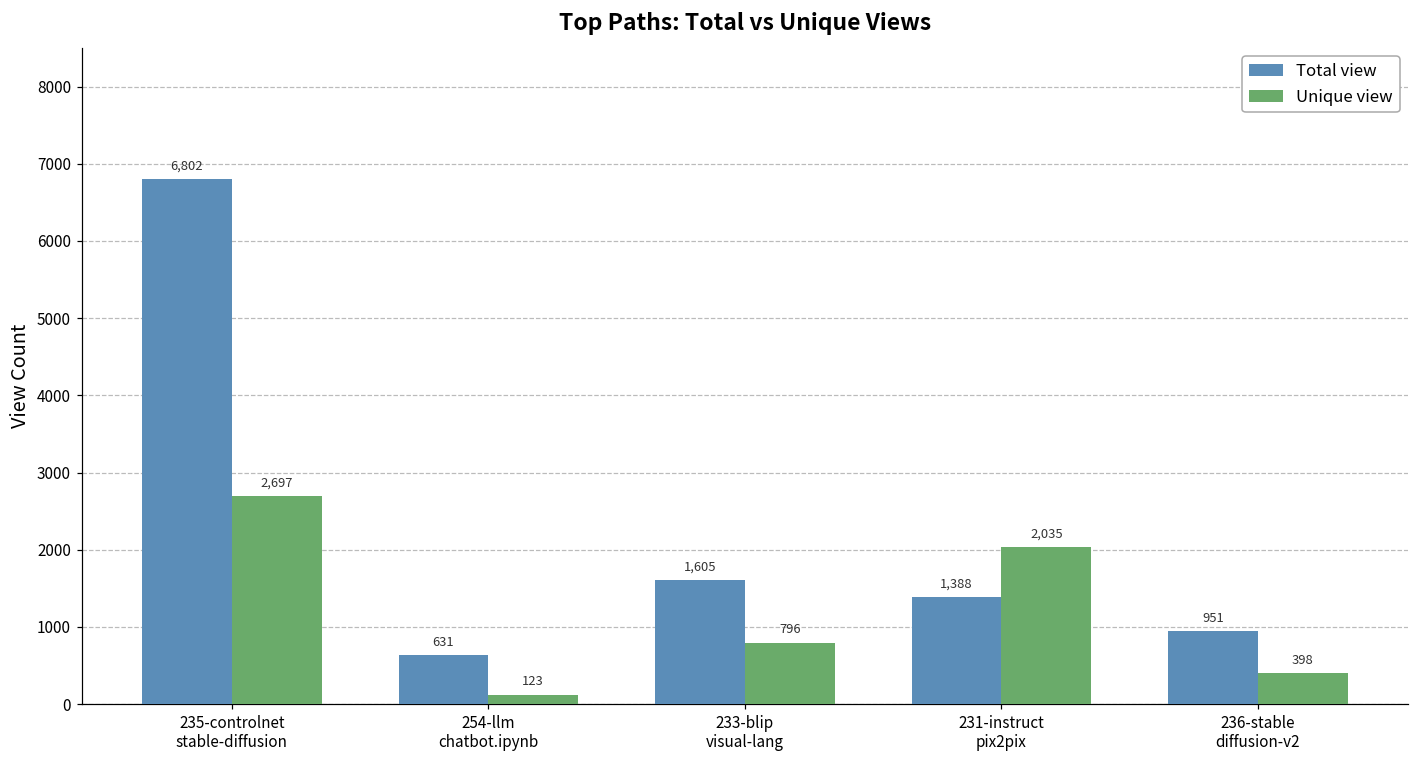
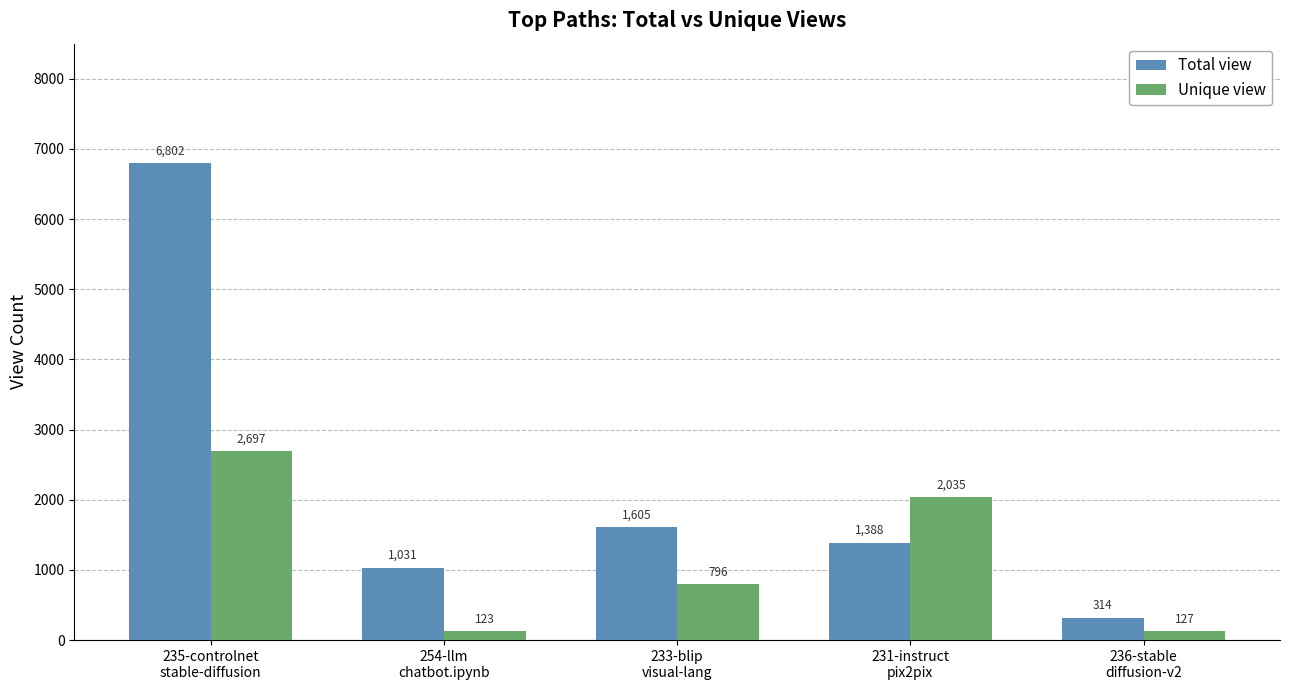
  {
    "Total view": {
      "235-controlnet stable-diffusion": "6,802",
-     "254-llm chatbot.ipynb": "631",
+     "254-llm chatbot.ipynb": "1,031",
      "233-blip visual-lang": "1,605",
      "231-instruct pix2pix": "1,388",
-     "236-stable diffusion-v2": "951"
+     "236-stable diffusion-v2": "314"
    },
    "Unique view": {
      "235-controlnet stable-diffusion": "2,697",
      "254-llm chatbot.ipynb": "123",
      "233-blip visual-lang": "796",
      "231-instruct pix2pix": "2,035",
-     "236-stable diffusion-v2": "398"
+     "236-stable diffusion-v2": "127"
    }
  }
